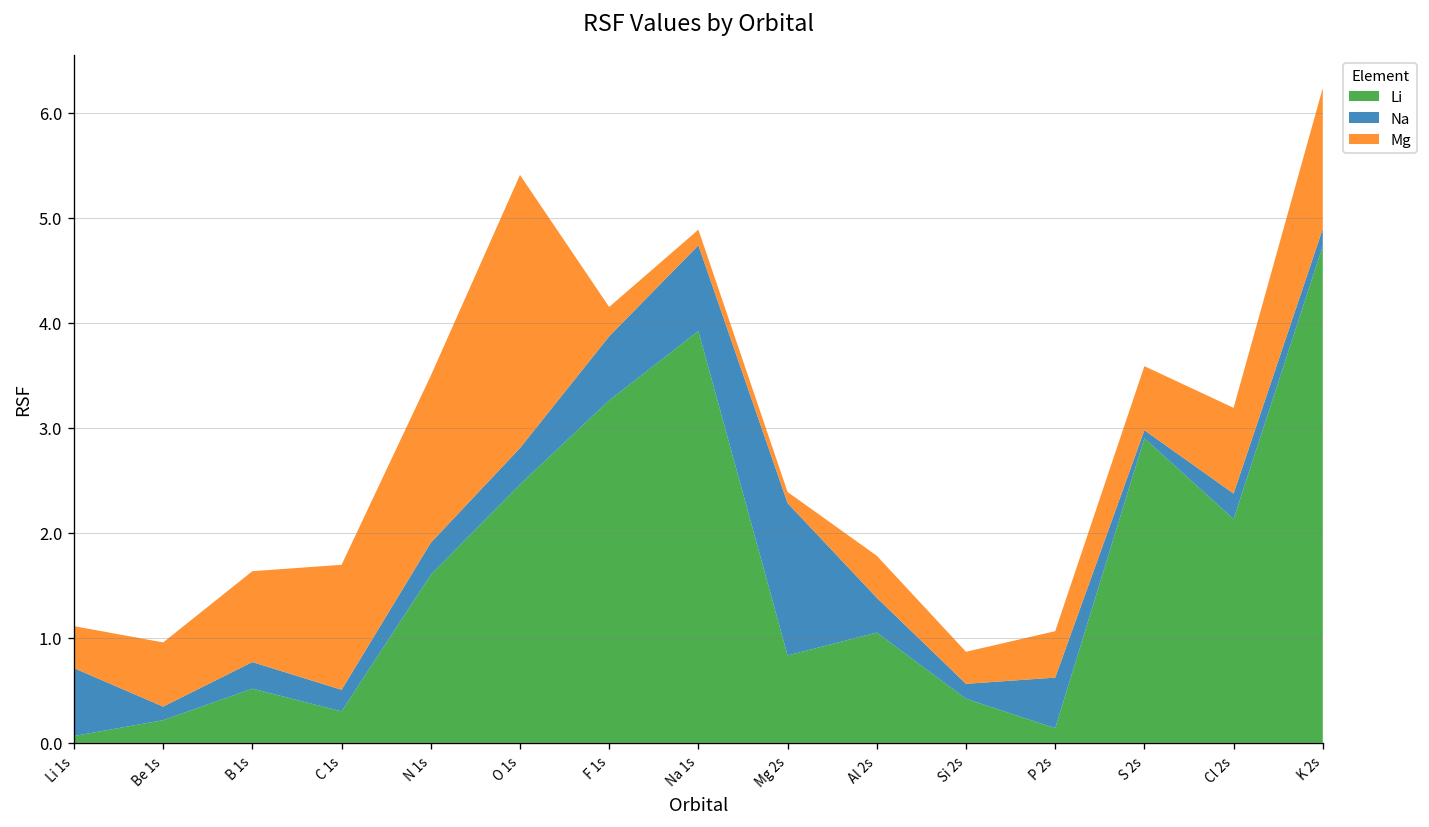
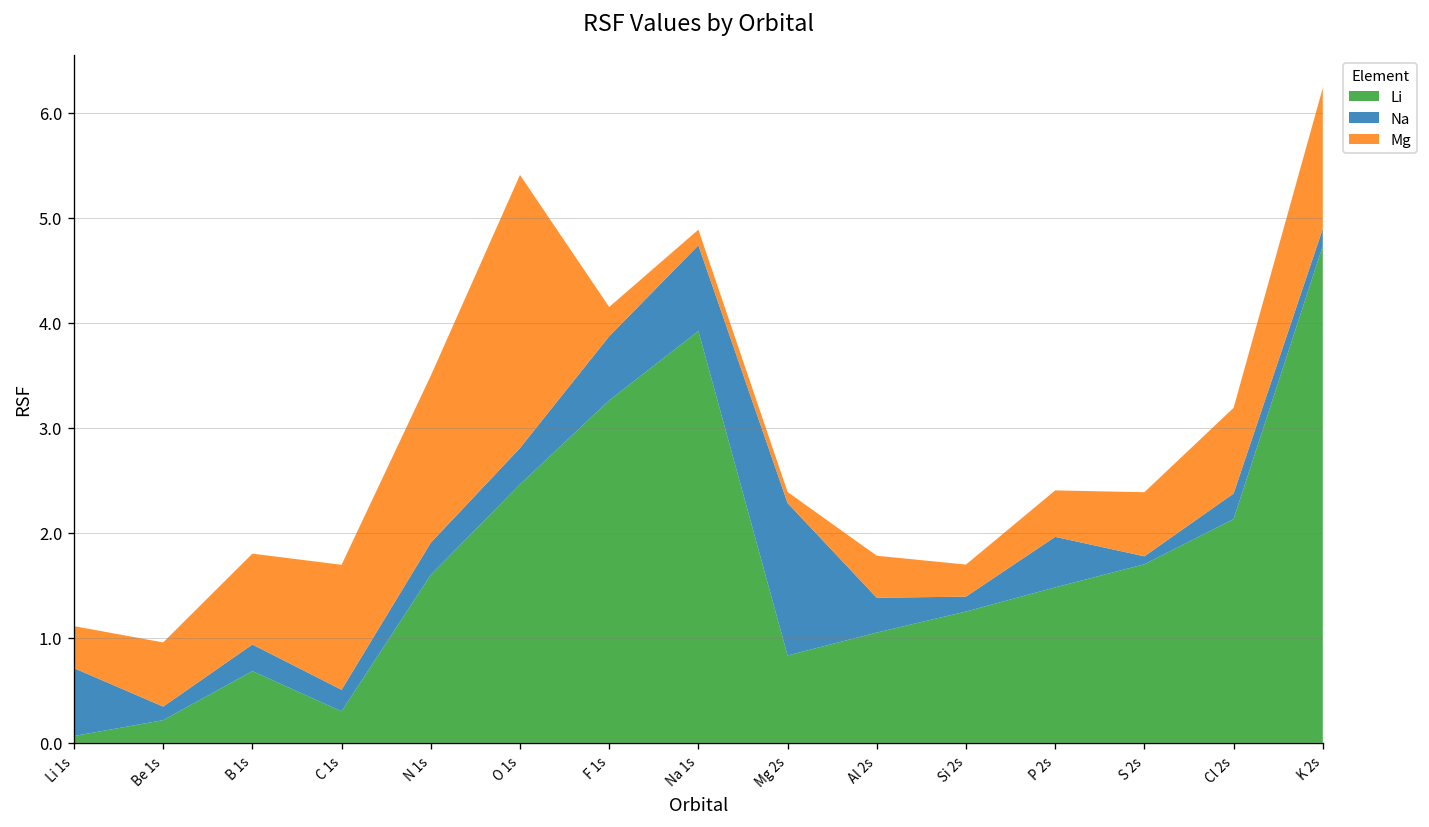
  {
    "Li": {
      "Li 1s": 0.1,
      "Be 1s": 0.2,
-     "B 1s": 0.5,
+     "B 1s": 0.7,
      "C 1s": 0.3,
      "N 1s": 1.6,
      "O 1s": 2.5,
      "F 1s": 3.3,
      "Na 1s": 3.9,
      "Mg 2s": 0.8,
      "Al 2s": 1.1,
-     "Si 2s": 0.4,
-     "P 2s": 0.1,
-     "S 2s": 2.9,
+     "Si 2s": 1.3,
+     "P 2s": 1.5,
+     "S 2s": 1.7,
      "Cl 2s": 2.1,
      "K 2s": 4.7
    },
    "Na": {
      "Li 1s": 0.6,
      "Be 1s": 0.1,
      "B 1s": 0.3,
      "C 1s": 0.2,
      "N 1s": 0.3,
      "O 1s": 0.3,
      "F 1s": 0.6,
      "Na 1s": 0.8,
      "Mg 2s": 1.5,
      "Al 2s": 0.3,
      "Si 2s": 0.1,
      "P 2s": 0.5,
      "S 2s": 0.1,
      "Cl 2s": 0.2,
      "K 2s": 0.2
    },
    "Mg": {
      "Li 1s": 0.4,
      "Be 1s": 0.6,
      "B 1s": 0.9,
      "C 1s": 1.2,
      "N 1s": 1.6,
      "O 1s": 2.6,
      "F 1s": 0.3,
      "Na 1s": 0.1,
      "Mg 2s": 0.1,
      "Al 2s": 0.4,
      "Si 2s": 0.3,
      "P 2s": 0.4,
      "S 2s": 0.6,
      "Cl 2s": 0.8,
      "K 2s": 1.3
    }
  }
